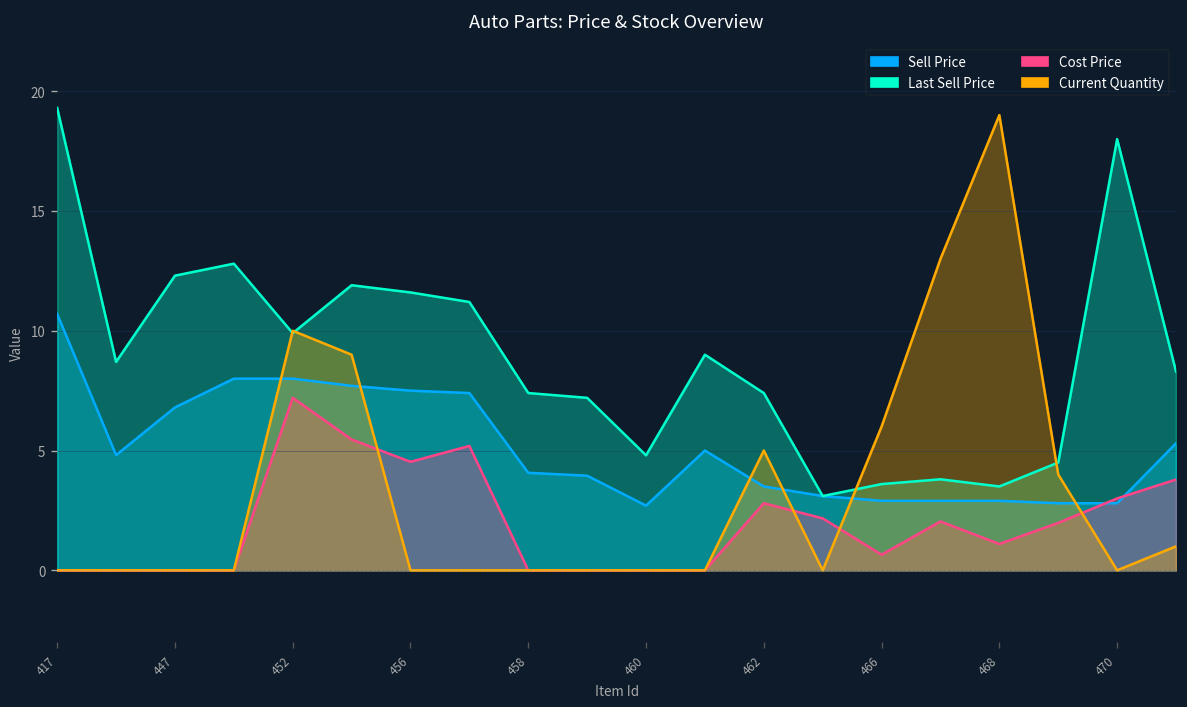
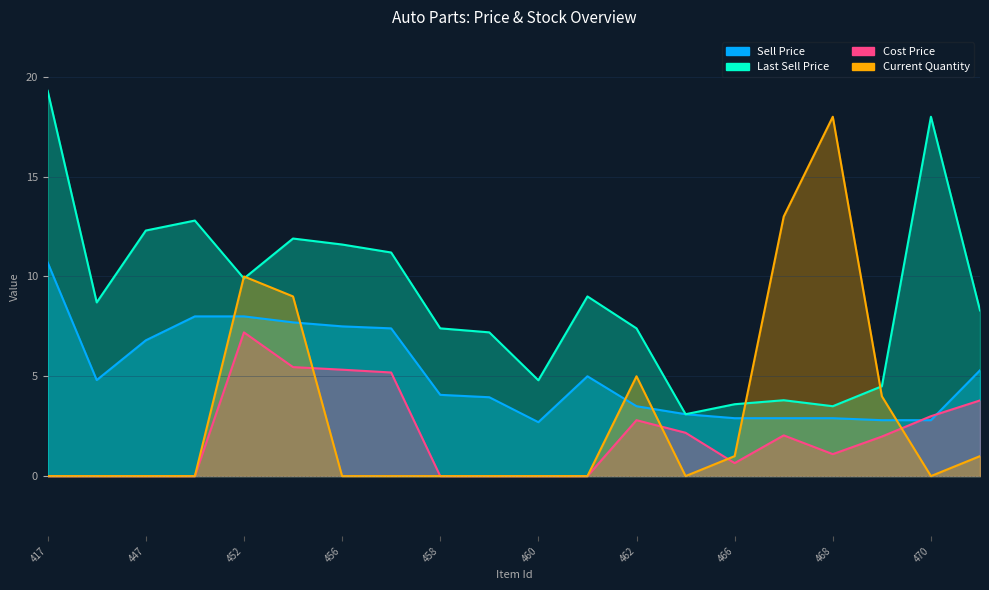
  {
    "Cost Price": {
      "452": 7.2,
-     "456": 4.5,
+     "456": 5.3,
      "462": 2.8,
      "466": 0.7,
      "468": 1.1,
      "470": 3.0
    },
    "Current Quantity": {
      "456": 0,
      "462": 5,
-     "466": 6,
-     "468": 19,
+     "466": 1,
+     "468": 18,
      "470": 0
    }
  }
